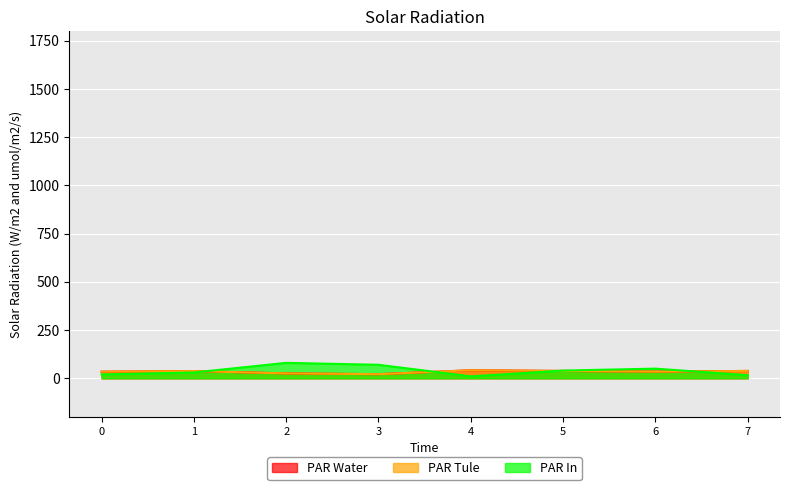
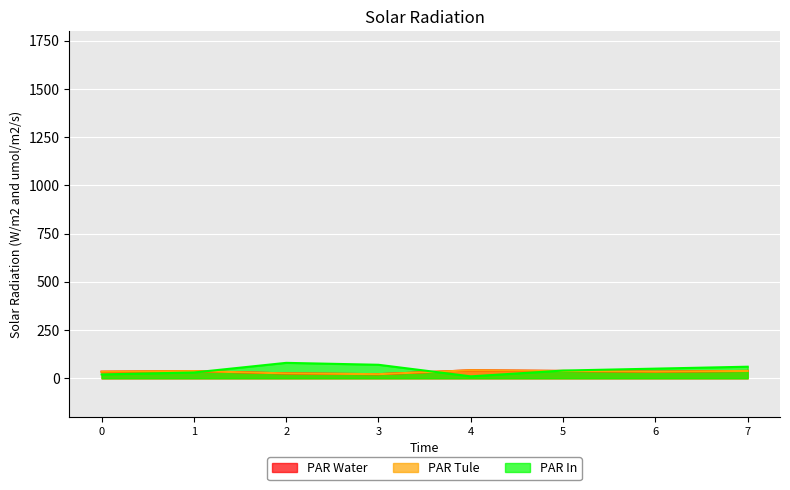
  {
    "PAR Tule": {
      "0": 30,
      "2": 30,
      "3": 20,
      "4": 40,
      "6": 30,
      "7": 40
    },
    "PAR In": {
      "0": 20,
      "2": 80,
      "3": 70,
      "4": 10,
      "6": 50,
-     "7": 20
+     "7": 60
    }
  }
